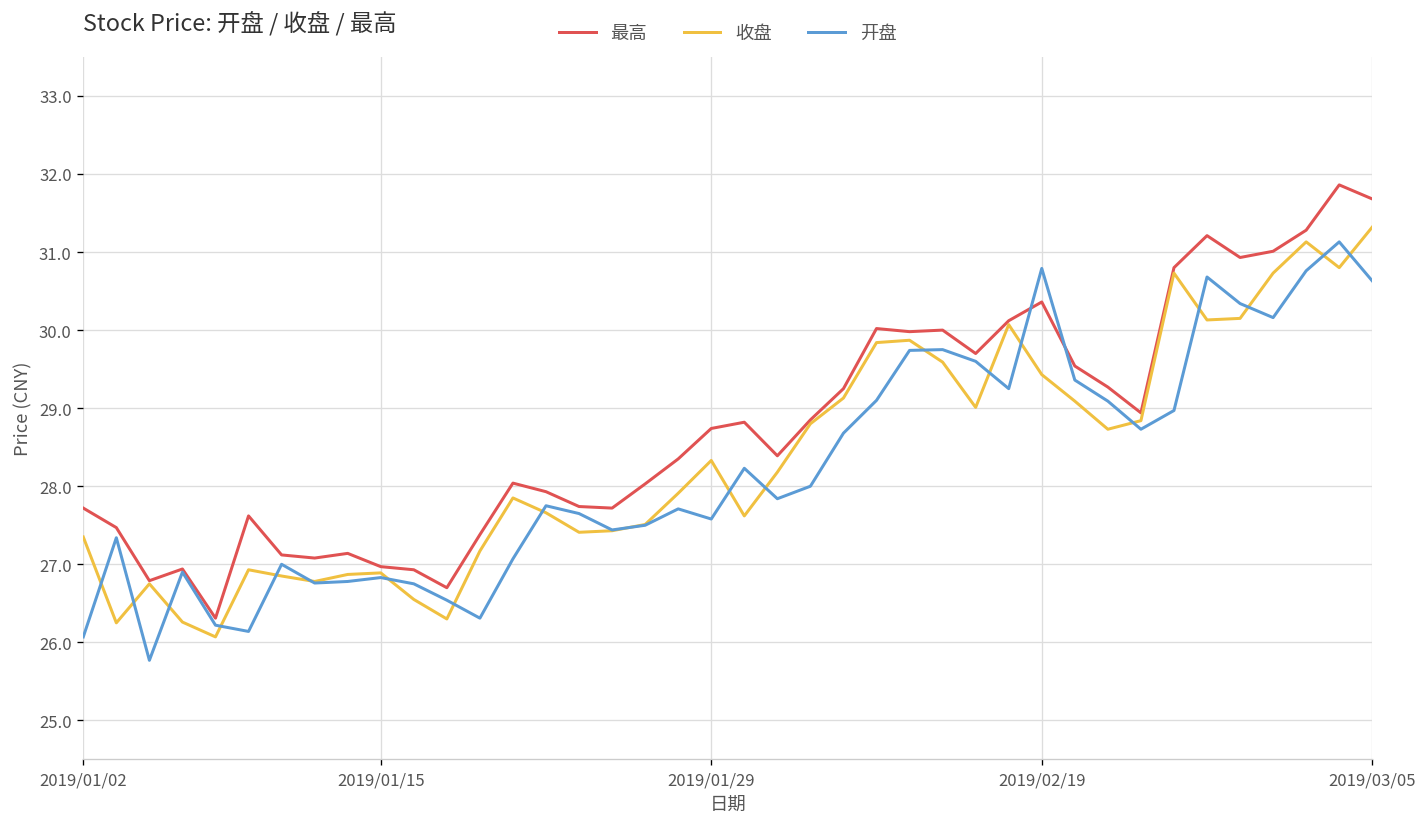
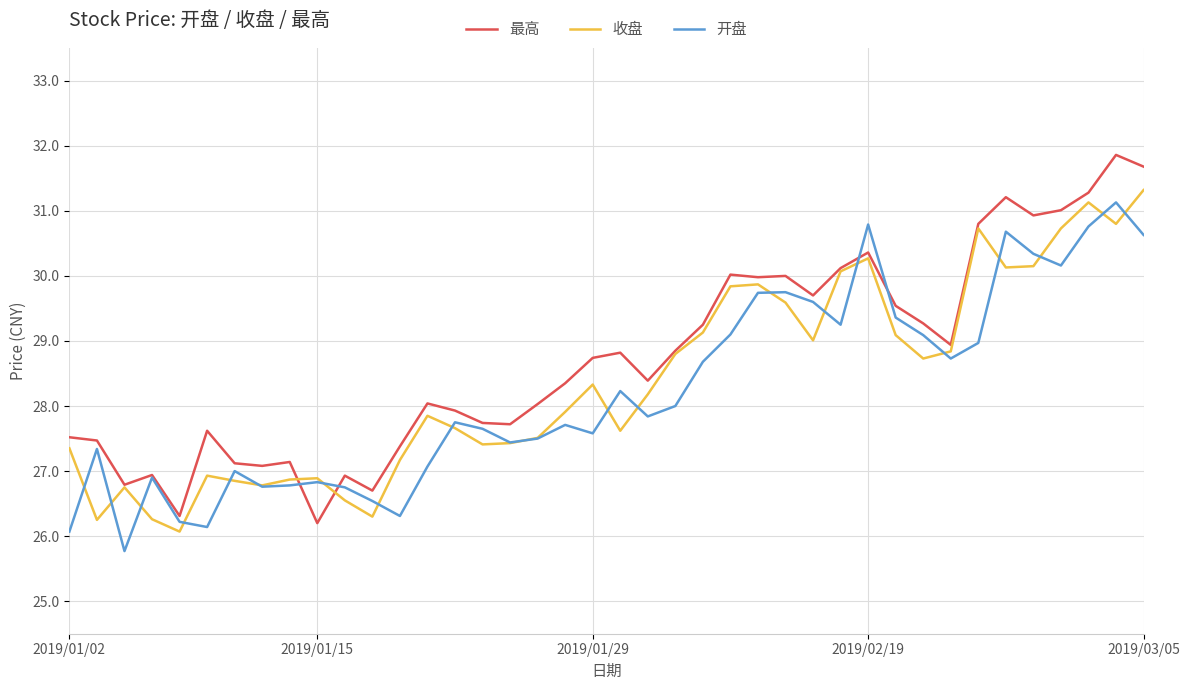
  {
    "最高": {
-     "2019/01/02": 27.7,
-     "2019/01/15": 27.0,
+     "2019/01/02": 27.5,
+     "2019/01/15": 26.2,
      "2019/01/29": 28.7,
      "2019/02/19": 30.4,
      "2019/03/05": 31.7
    },
    "收盘": {
      "2019/01/02": 27.4,
      "2019/01/15": 26.9,
      "2019/01/29": 28.3,
-     "2019/02/19": 29.4,
+     "2019/02/19": 30.3,
      "2019/03/05": 31.3
    },
    "开盘": {
      "2019/01/02": 26.1,
      "2019/01/15": 26.8,
      "2019/01/29": 27.6,
      "2019/02/19": 30.8,
      "2019/03/05": 30.6
    }
  }
